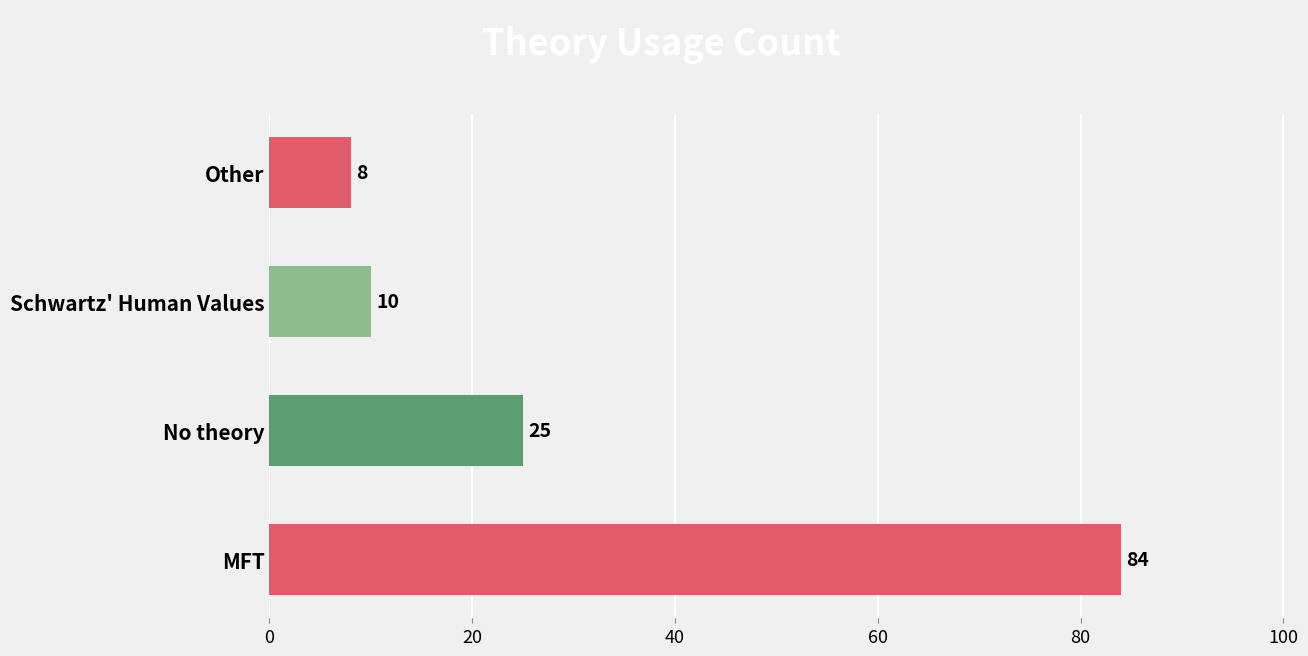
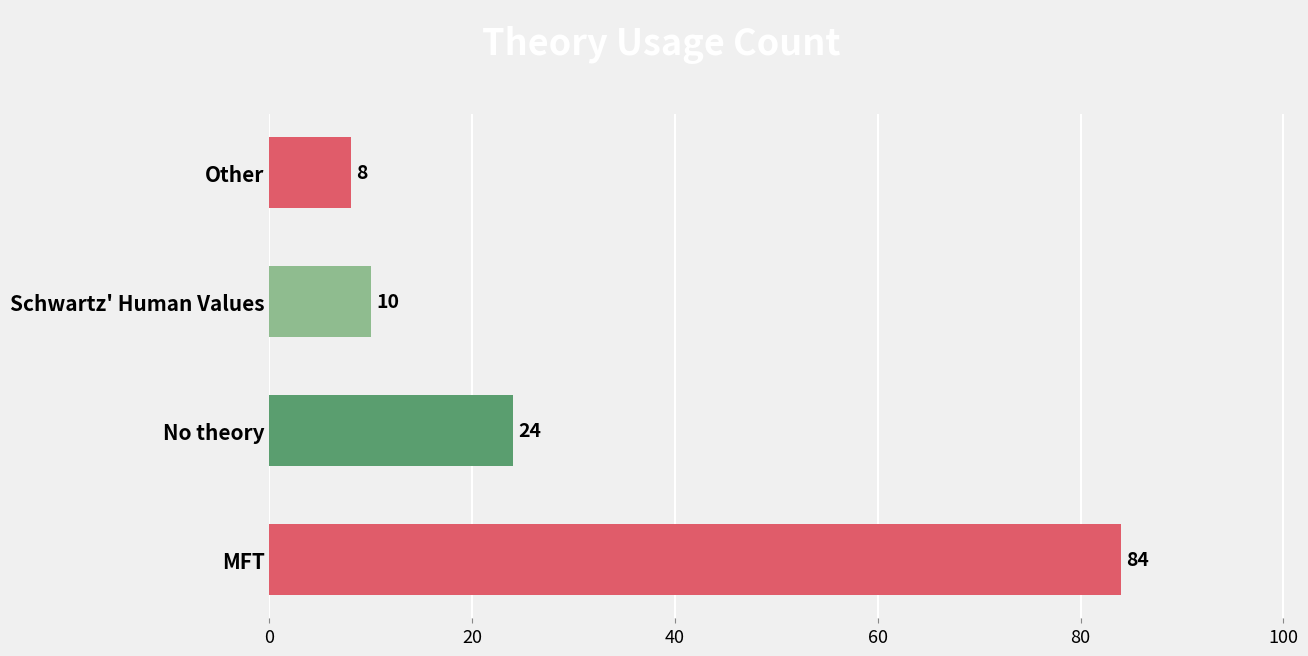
  {
    "Other": 8,
    "Schwartz' Human Values": 10,
-   "No theory": 25,
+   "No theory": 24,
    "MFT": 84
  }
